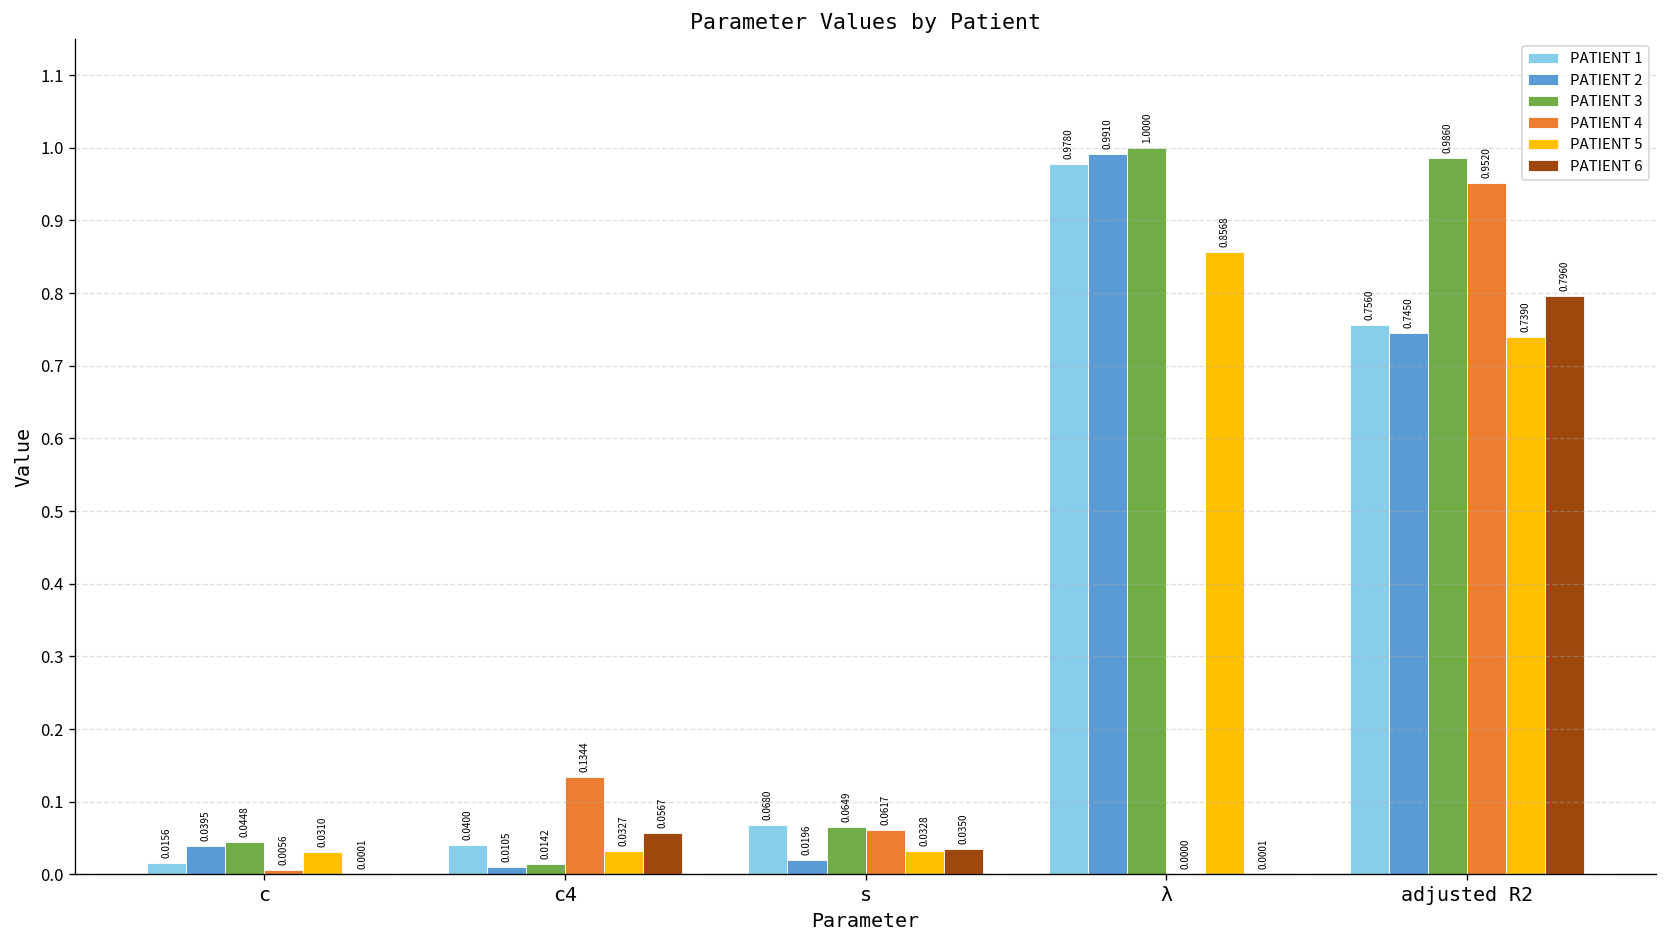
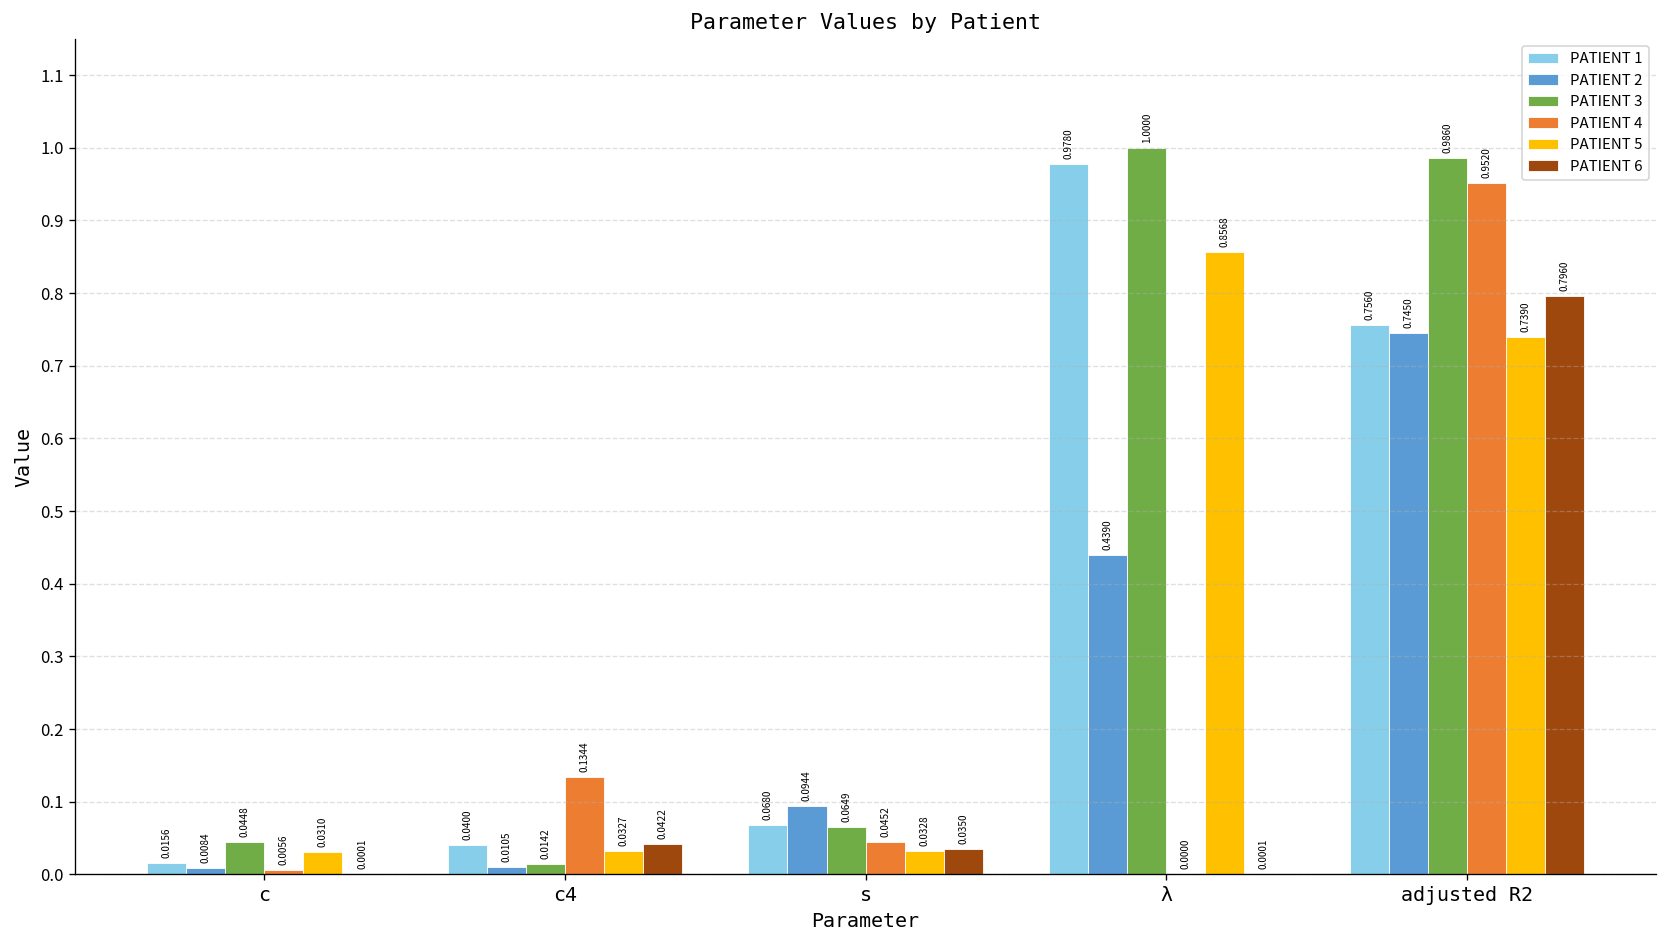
  {
    "PATIENT 1": {
      "c": 0.0156,
      "c4": 0.0400,
      "s": 0.0680,
      "λ": 0.9780,
      "adjusted R2": 0.7560
    },
    "PATIENT 2": {
-     "c": 0.0395,
+     "c": 0.0084,
      "c4": 0.0105,
-     "s": 0.0196,
-     "λ": 0.9910,
+     "s": 0.0944,
+     "λ": 0.4390,
      "adjusted R2": 0.7450
    },
    "PATIENT 3": {
      "c": 0.0448,
      "c4": 0.0142,
      "s": 0.0649,
      "λ": 1.0000,
      "adjusted R2": 0.9860
    },
    "PATIENT 4": {
      "c": 0.0056,
      "c4": 0.1344,
-     "s": 0.0617,
+     "s": 0.0452,
      "λ": 0.0000,
      "adjusted R2": 0.9520
    },
    "PATIENT 5": {
      "c": 0.0310,
      "c4": 0.0327,
      "s": 0.0328,
      "λ": 0.8568,
      "adjusted R2": 0.7390
    },
    "PATIENT 6": {
      "c": 0.0001,
-     "c4": 0.0567,
+     "c4": 0.0422,
      "s": 0.0350,
      "λ": 0.0001,
      "adjusted R2": 0.7960
    }
  }
